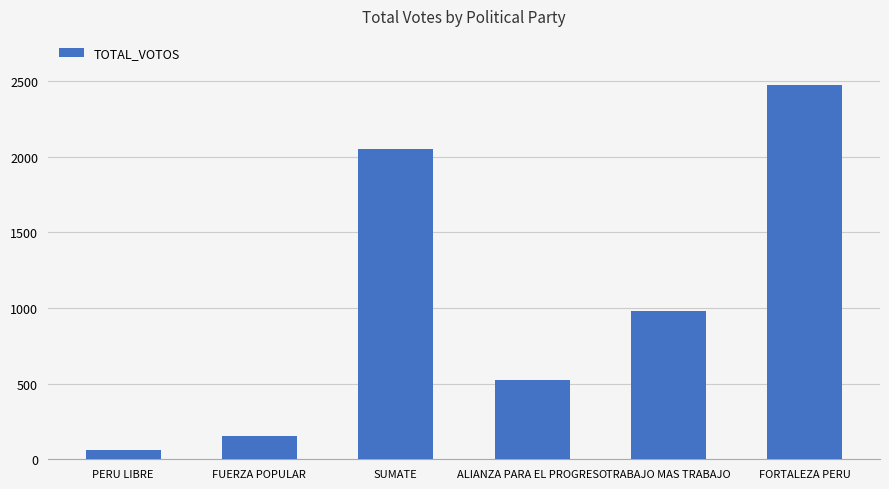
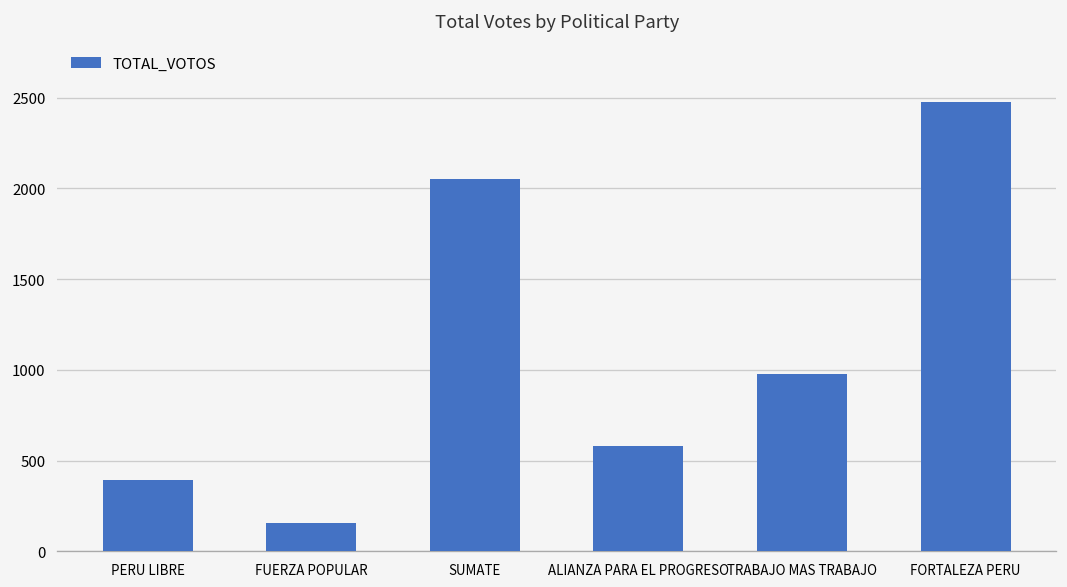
  {
-   "PERU LIBRE": 60,
+   "PERU LIBRE": 390,
    "FUERZA POPULAR": 160,
    "SUMATE": 2050,
-   "ALIANZA PARA EL PROGRESO": 530,
+   "ALIANZA PARA EL PROGRESO": 580,
    "TRABAJO MAS TRABAJO": 980,
    "FORTALEZA PERU": 2480
  }
